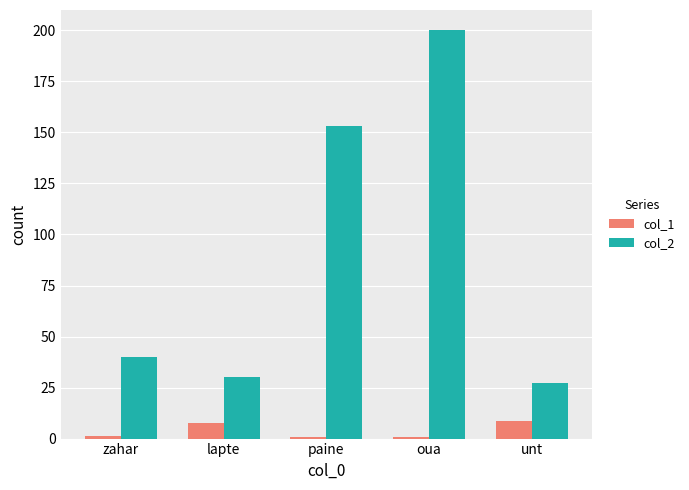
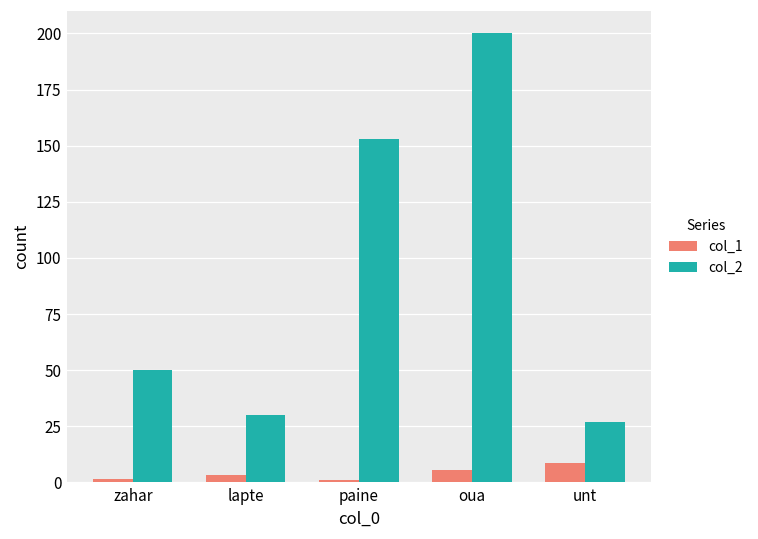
  {
    "col_1": {
      "zahar": 2,
-     "lapte": 7,
-     "oua": 1,
+     "lapte": 3,
+     "oua": 6,
      "unt": 9
    },
    "col_2": {
-     "zahar": 40,
+     "zahar": 50,
      "lapte": 30,
      "paine": 153,
      "oua": 200,
      "unt": 27
    }
  }
